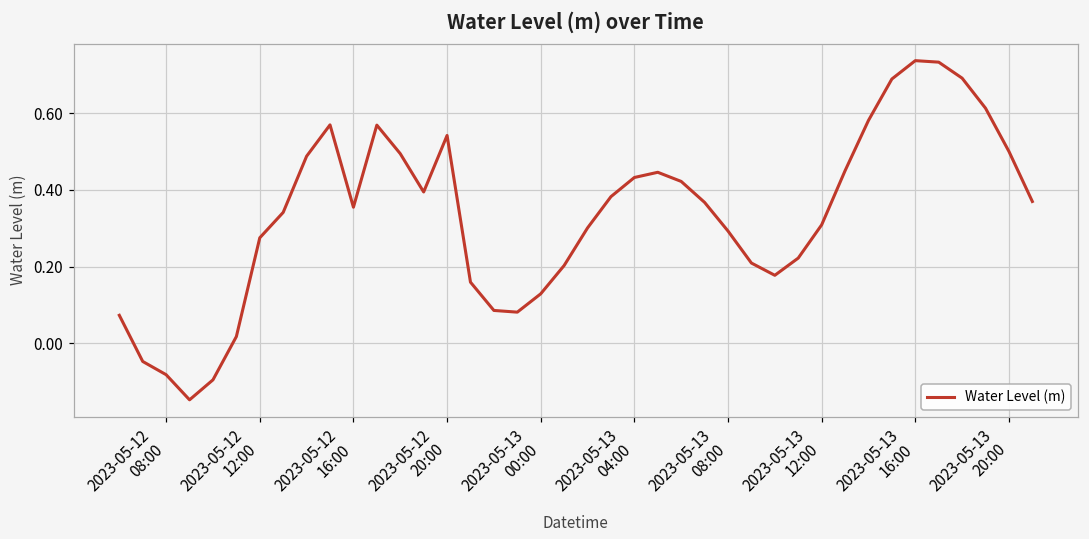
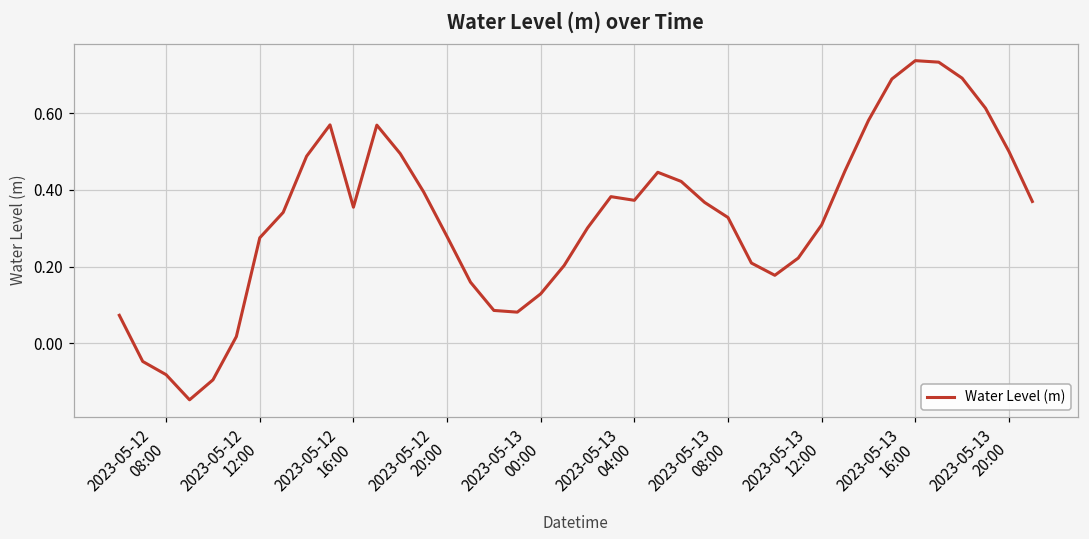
  {
    "2023-05-12 08:00": -0.08,
    "2023-05-12 12:00": 0.28,
    "2023-05-12 16:00": 0.35,
-   "2023-05-12 20:00": 0.54,
+   "2023-05-12 20:00": 0.28,
    "2023-05-13 00:00": 0.13,
-   "2023-05-13 04:00": 0.43,
-   "2023-05-13 08:00": 0.29,
+   "2023-05-13 04:00": 0.37,
+   "2023-05-13 08:00": 0.33,
    "2023-05-13 12:00": 0.31,
    "2023-05-13 16:00": 0.74,
    "2023-05-13 20:00": 0.50
  }
